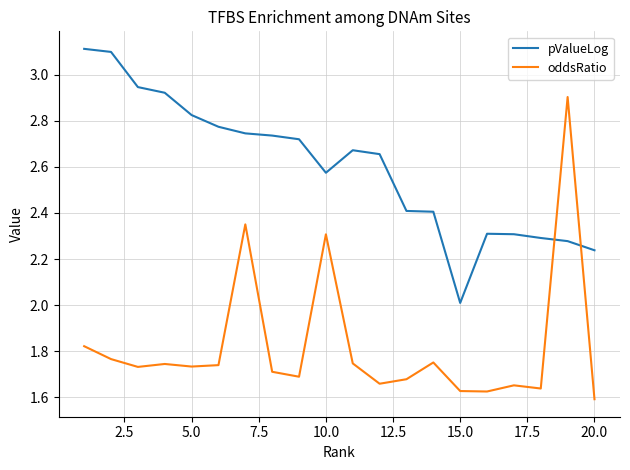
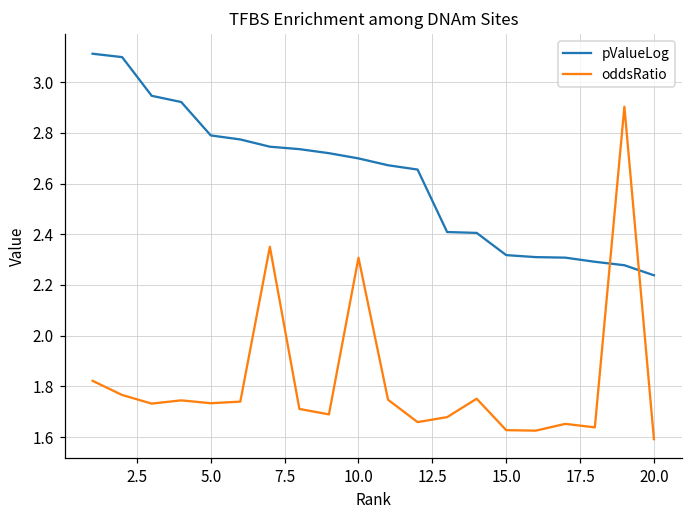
  {
    "pValueLog": {
-     "5.0": 2.82,
-     "10.0": 2.57,
-     "15.0": 2.01,
+     "5.0": 2.79,
+     "10.0": 2.70,
+     "15.0": 2.32,
      "20.0": 2.24
    },
    "oddsRatio": {
      "5.0": 1.73,
      "10.0": 2.31,
      "15.0": 1.63,
      "20.0": 1.59
    }
  }
